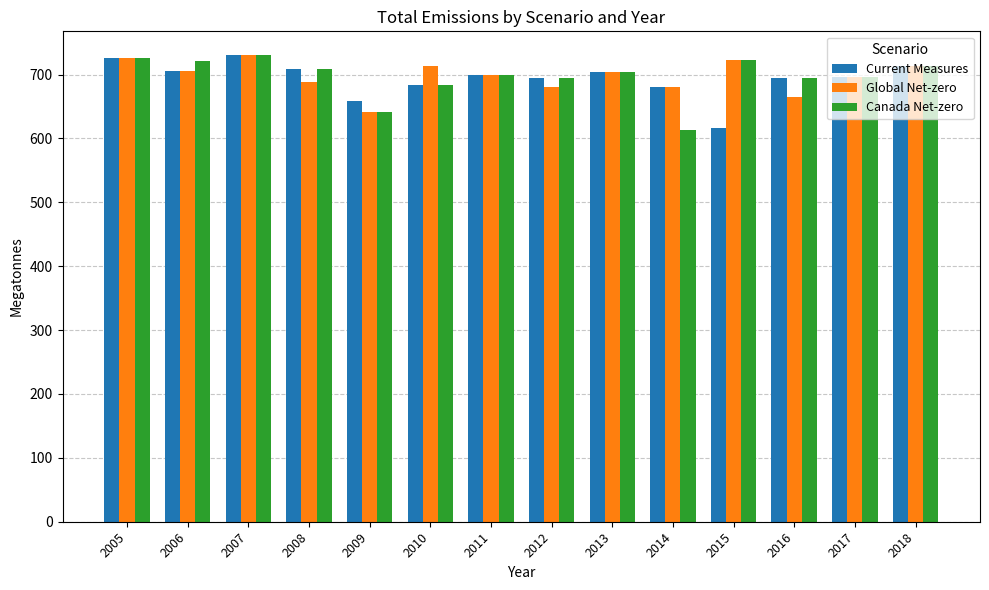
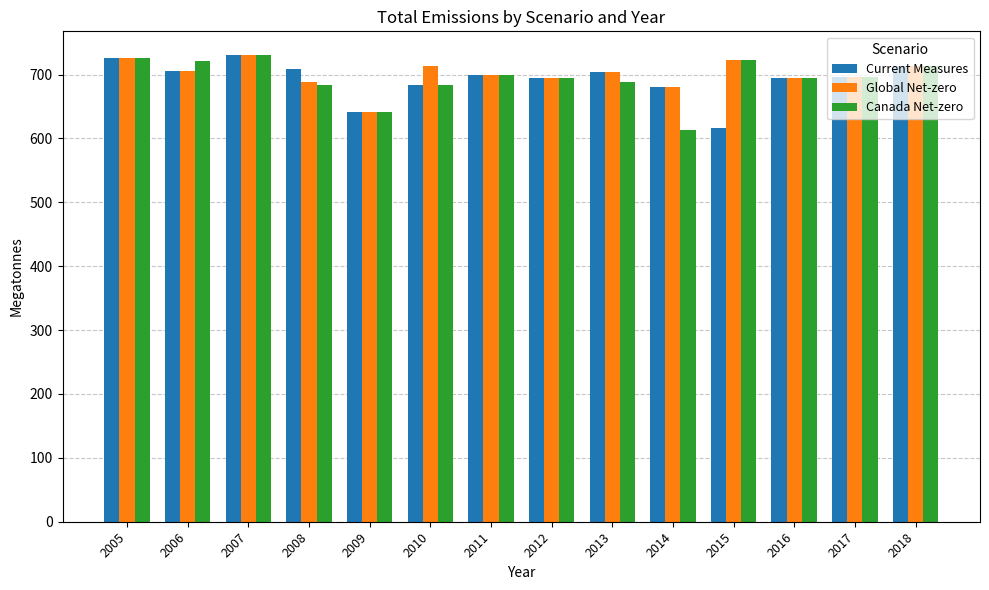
  {
    "Current Measures": {
      "2005": 730,
      "2006": 710,
      "2007": 730,
      "2008": 710,
-     "2009": 660,
+     "2009": 640,
      "2010": 680,
      "2011": 700,
      "2012": 700,
      "2013": 700,
      "2014": 680,
      "2015": 620,
      "2016": 690
    },
    "Global Net-zero": {
      "2005": 730,
      "2006": 710,
      "2007": 730,
      "2008": 690,
      "2009": 640,
      "2010": 710,
      "2011": 700,
-     "2012": 680,
+     "2012": 700,
      "2013": 700,
      "2014": 680,
      "2015": 720,
-     "2016": 660
+     "2016": 690
    },
    "Canada Net-zero": {
      "2005": 730,
      "2006": 720,
      "2007": 730,
-     "2008": 710,
+     "2008": 680,
      "2009": 640,
      "2010": 680,
      "2011": 700,
      "2012": 700,
-     "2013": 700,
+     "2013": 690,
      "2014": 610,
      "2015": 720,
      "2016": 690
    }
  }
